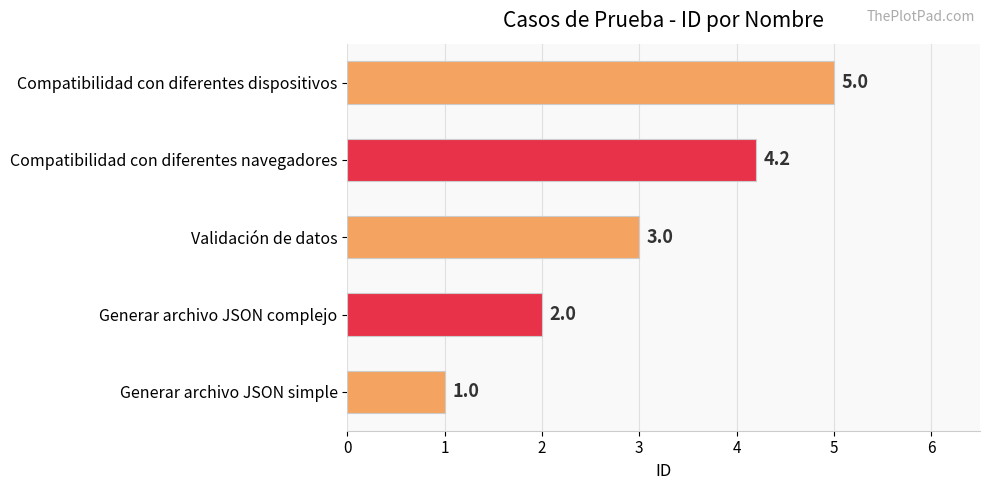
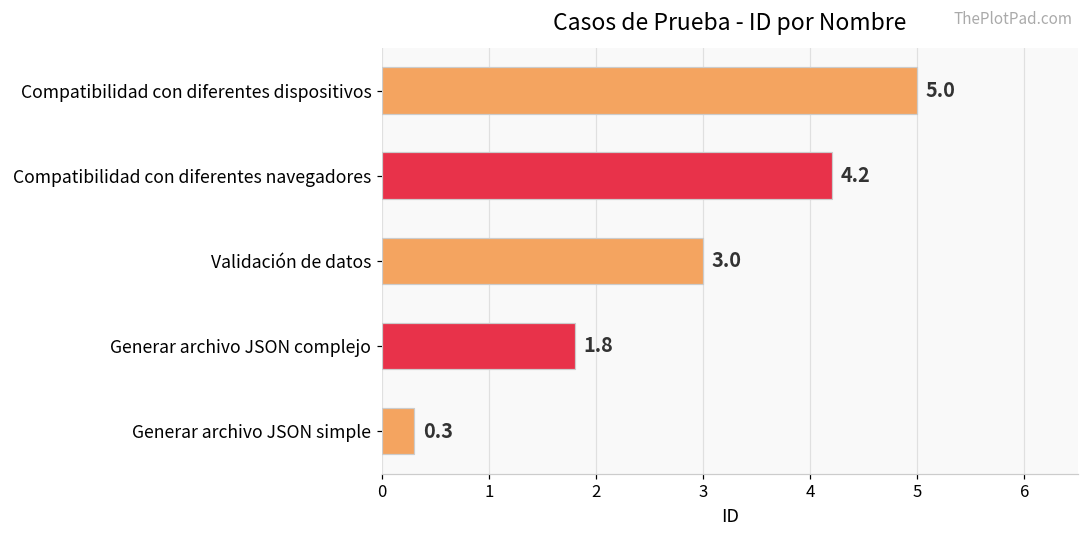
  {
    "Compatibilidad con diferentes dispositivos": 5.0,
    "Compatibilidad con diferentes navegadores": 4.2,
    "Validación de datos": 3.0,
-   "Generar archivo JSON complejo": 2.0,
-   "Generar archivo JSON simple": 1.0
+   "Generar archivo JSON complejo": 1.8,
+   "Generar archivo JSON simple": 0.3
  }
